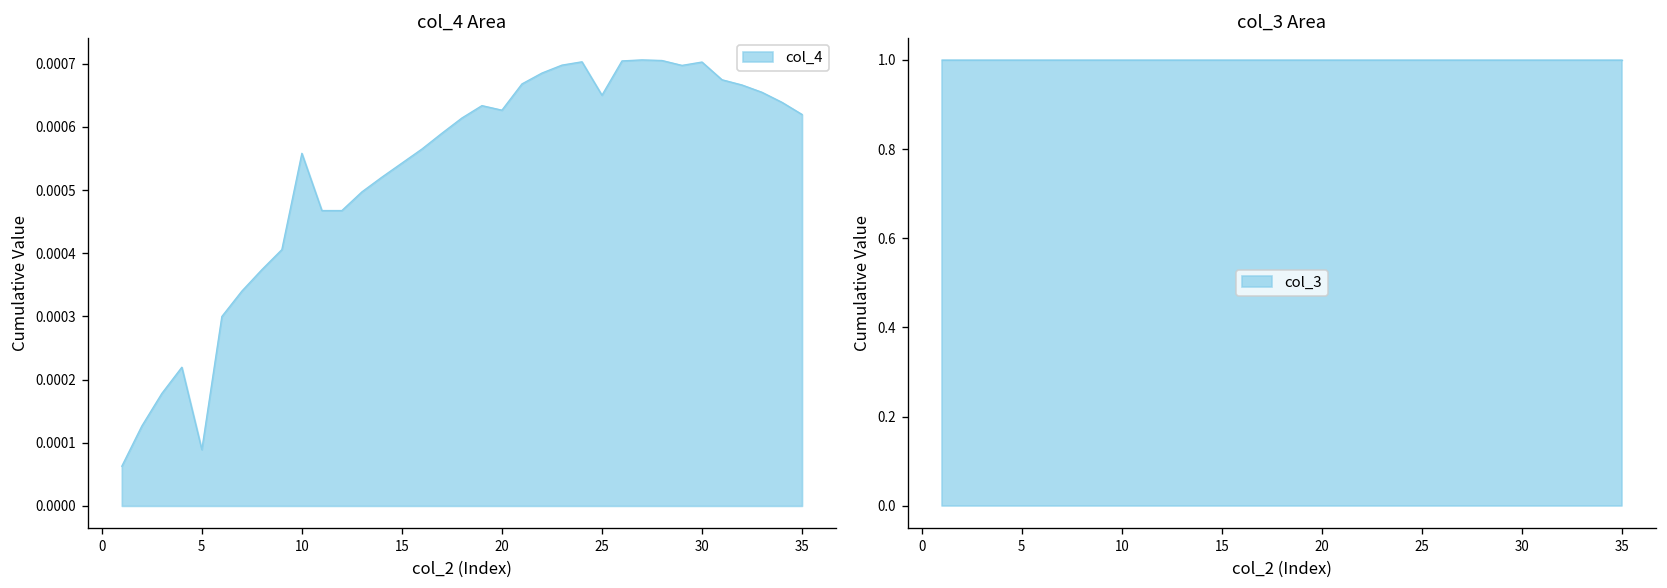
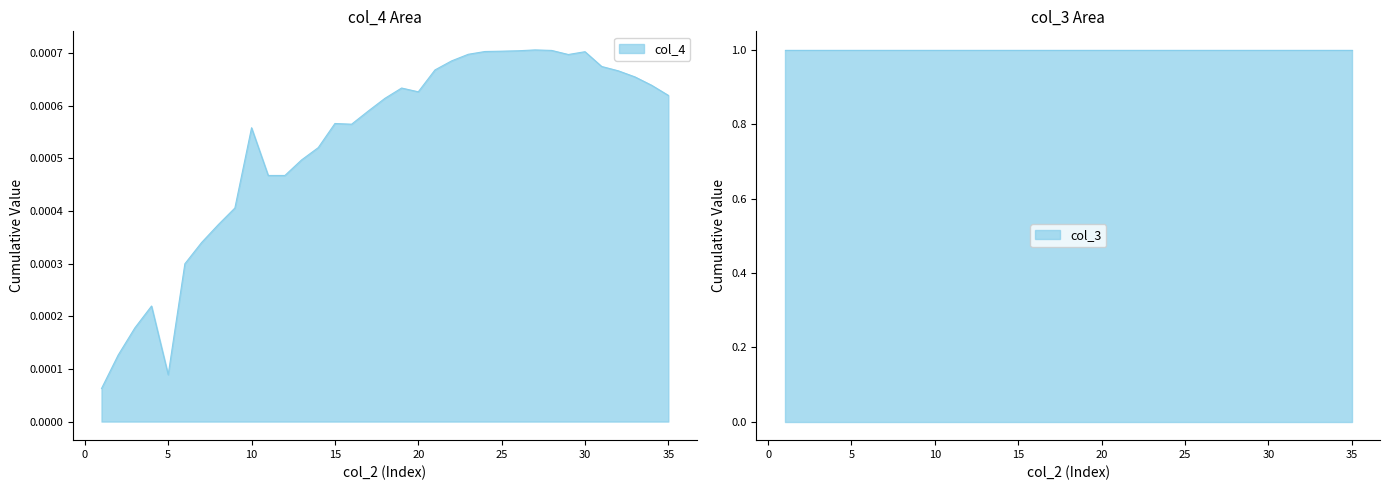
  {
    "col_4 Area": {
      "5": 0.00009,
      "10": 0.00056,
-     "15": 0.00054,
+     "15": 0.00057,
      "20": 0.00063,
-     "25": 0.00065,
+     "25": 0.00070,
      "30": 0.00070,
      "35": 0.00062
    },
    "col_3 Area": {
      "5": 1.00,
      "10": 1.00,
      "15": 1.00,
      "20": 1.00,
      "25": 1.00,
      "30": 1.00,
      "35": 1.00
    }
  }
